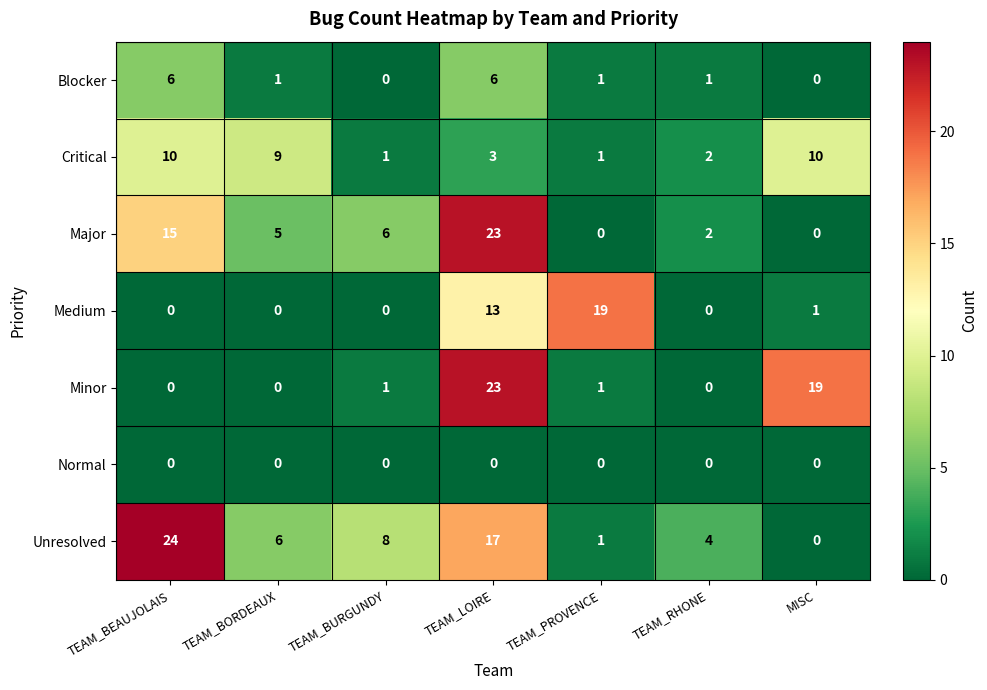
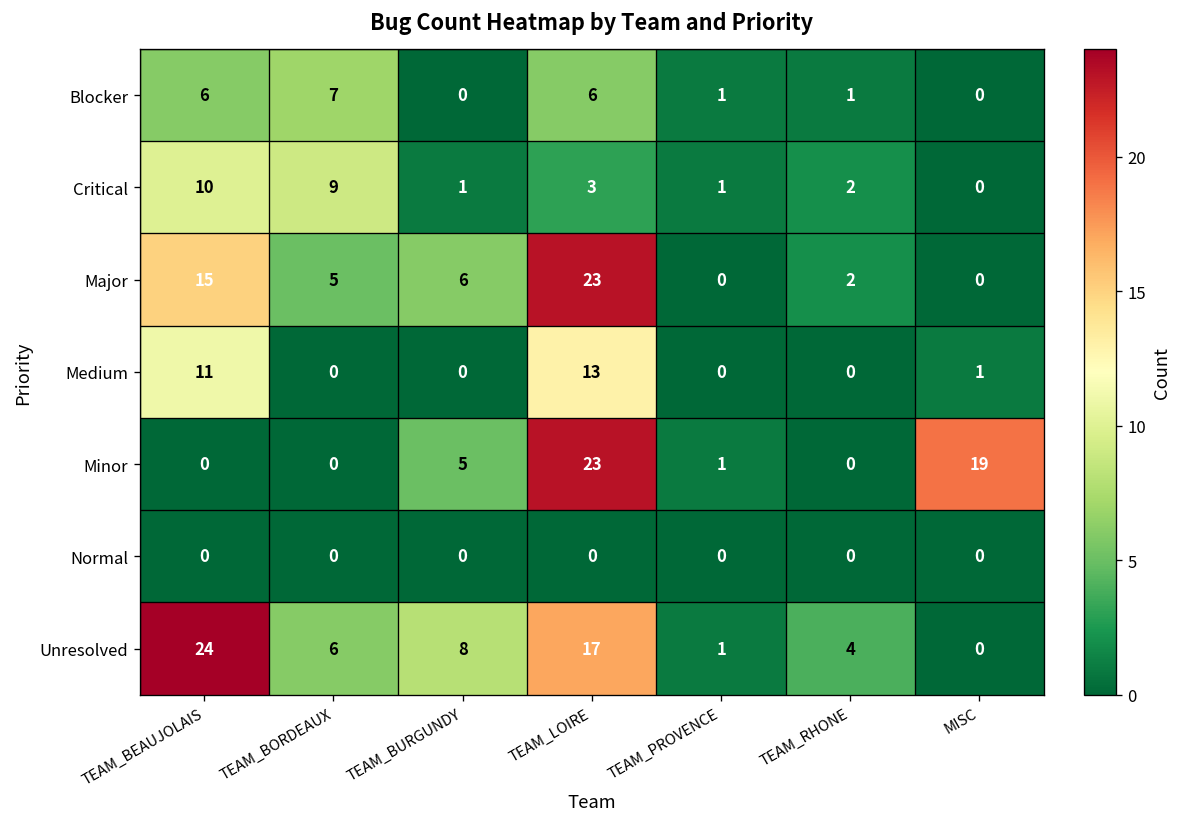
  {
    "Blocker": {
      "TEAM_BEAUJOLAIS": 6,
-     "TEAM_BORDEAUX": 1,
+     "TEAM_BORDEAUX": 7,
      "TEAM_BURGUNDY": 0,
      "TEAM_LOIRE": 6,
      "TEAM_PROVENCE": 1,
      "TEAM_RHONE": 1,
      "MISC": 0
    },
    "Critical": {
      "TEAM_BEAUJOLAIS": 10,
      "TEAM_BORDEAUX": 9,
      "TEAM_BURGUNDY": 1,
      "TEAM_LOIRE": 3,
      "TEAM_PROVENCE": 1,
      "TEAM_RHONE": 2,
-     "MISC": 10
+     "MISC": 0
    },
    "Major": {
      "TEAM_BEAUJOLAIS": 15,
      "TEAM_BORDEAUX": 5,
      "TEAM_BURGUNDY": 6,
      "TEAM_LOIRE": 23,
      "TEAM_PROVENCE": 0,
      "TEAM_RHONE": 2,
      "MISC": 0
    },
    "Medium": {
-     "TEAM_BEAUJOLAIS": 0,
+     "TEAM_BEAUJOLAIS": 11,
      "TEAM_BORDEAUX": 0,
      "TEAM_BURGUNDY": 0,
      "TEAM_LOIRE": 13,
-     "TEAM_PROVENCE": 19,
+     "TEAM_PROVENCE": 0,
      "TEAM_RHONE": 0,
      "MISC": 1
    },
    "Minor": {
      "TEAM_BEAUJOLAIS": 0,
      "TEAM_BORDEAUX": 0,
-     "TEAM_BURGUNDY": 1,
+     "TEAM_BURGUNDY": 5,
      "TEAM_LOIRE": 23,
      "TEAM_PROVENCE": 1,
      "TEAM_RHONE": 0,
      "MISC": 19
    },
    "Normal": {
      "TEAM_BEAUJOLAIS": 0,
      "TEAM_BORDEAUX": 0,
      "TEAM_BURGUNDY": 0,
      "TEAM_LOIRE": 0,
      "TEAM_PROVENCE": 0,
      "TEAM_RHONE": 0,
      "MISC": 0
    },
    "Unresolved": {
      "TEAM_BEAUJOLAIS": 24,
      "TEAM_BORDEAUX": 6,
      "TEAM_BURGUNDY": 8,
      "TEAM_LOIRE": 17,
      "TEAM_PROVENCE": 1,
      "TEAM_RHONE": 4,
      "MISC": 0
    }
  }
